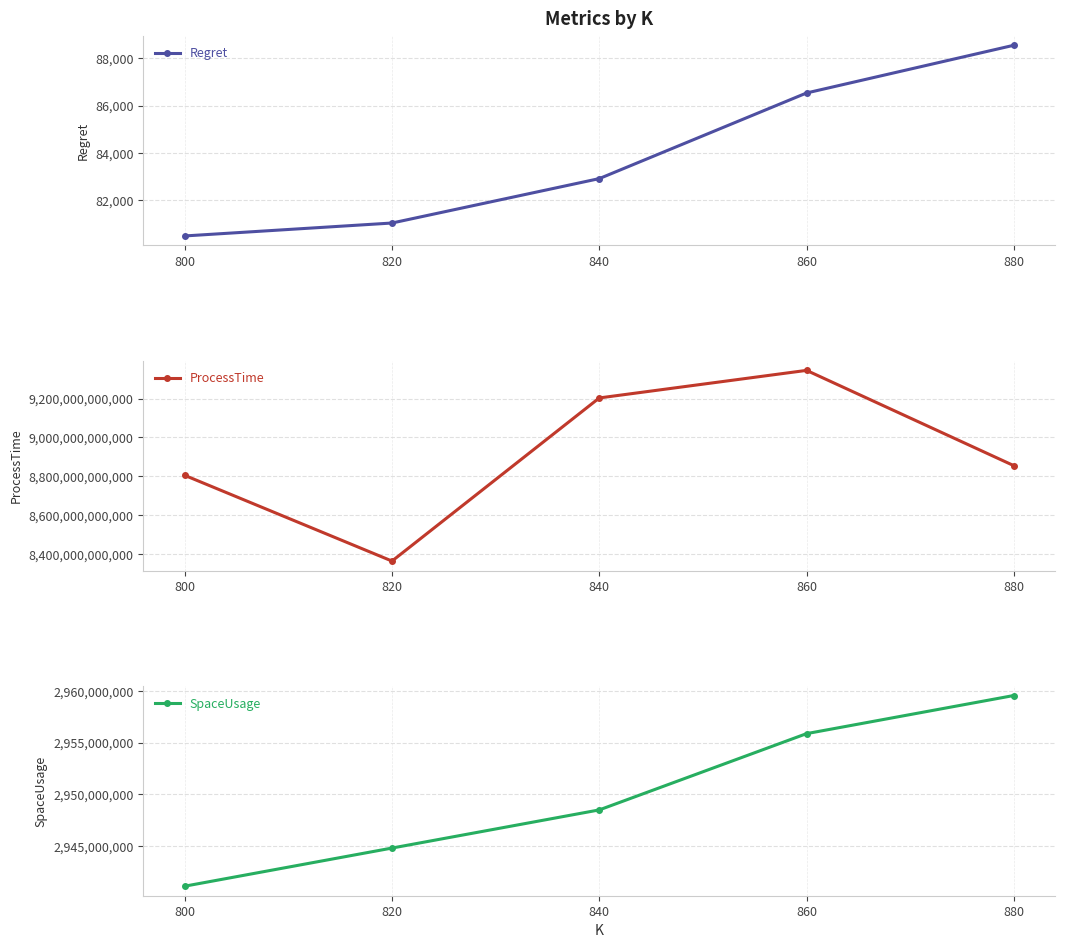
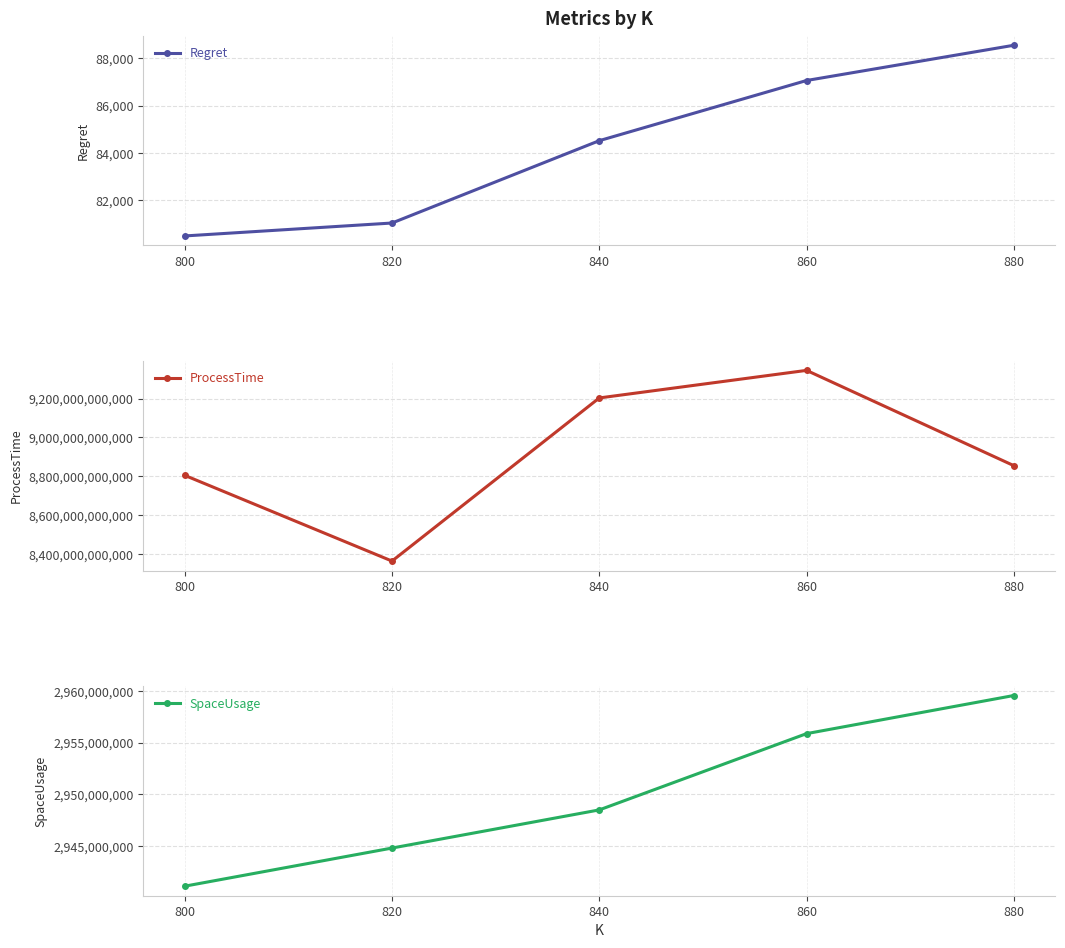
  {
    "Metrics by K": {
      "800": "80,500",
      "820": "81,000",
-     "840": "82,900",
-     "860": "86,500",
+     "840": "84,500",
+     "860": "87,100",
      "880": "88,500"
    }
  }
